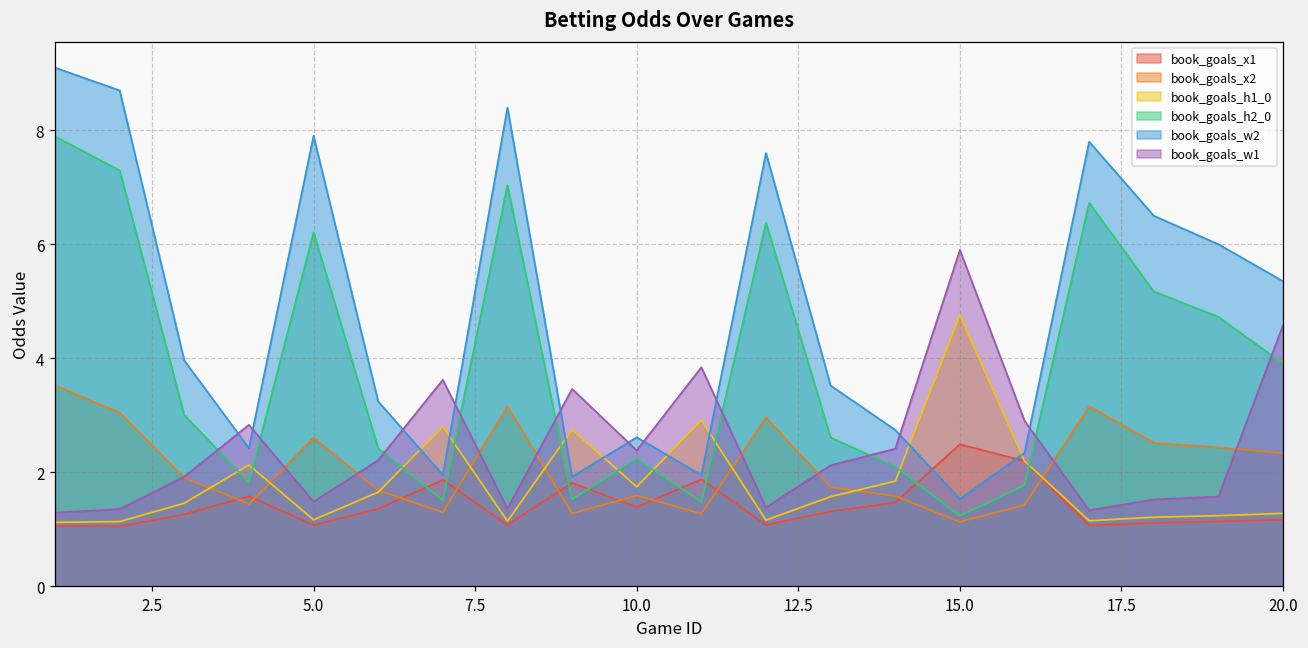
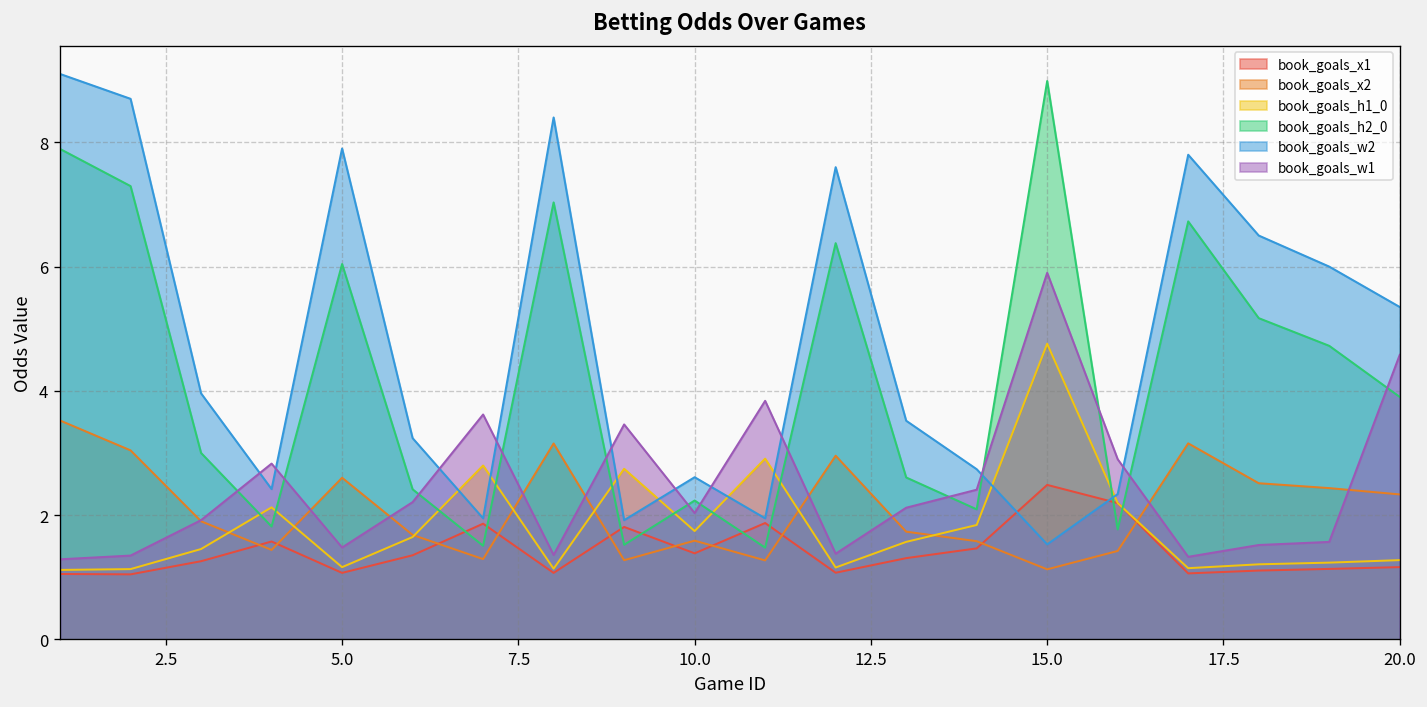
  {
    "book_goals_h2_0": {
-     "5.0": 6.2,
+     "5.0": 6.0,
      "10.0": 2.2,
-     "15.0": 1.2,
+     "15.0": 9.0,
      "20.0": 3.9
    },
    "book_goals_w2": {
      "5.0": 7.9,
      "10.0": 2.6,
      "15.0": 1.5,
      "20.0": 5.3
    },
    "book_goals_w1": {
      "5.0": 1.5,
-     "10.0": 2.4,
+     "10.0": 2.0,
      "15.0": 5.9,
      "20.0": 4.6
    }
  }
